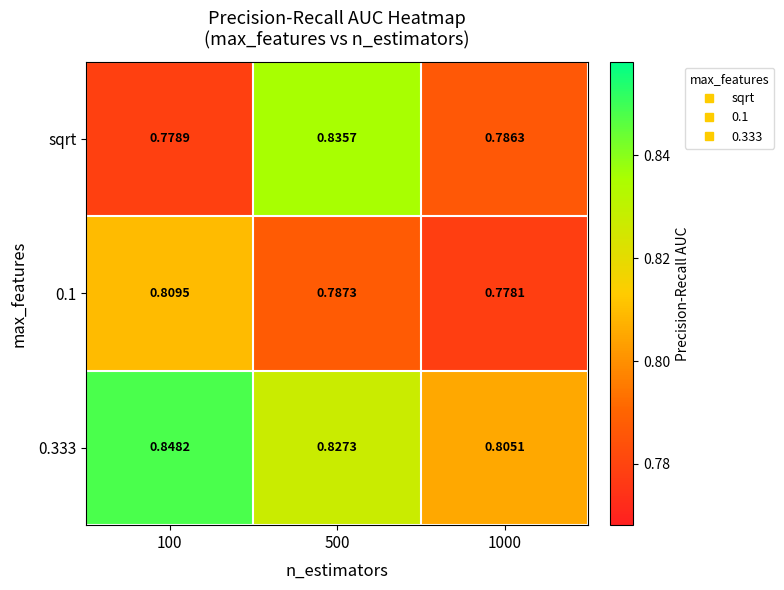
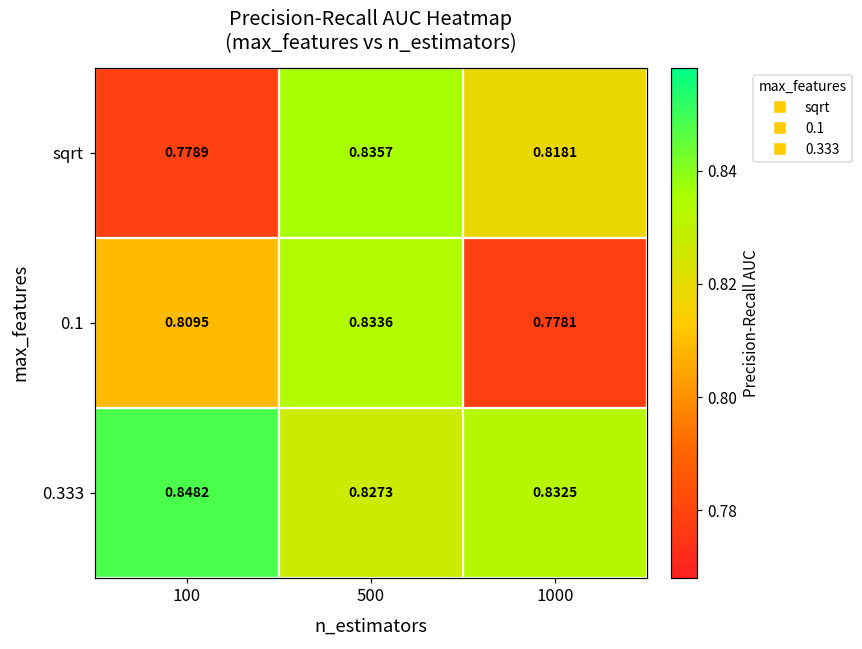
  {
    "sqrt": {
      "100": 0.7789,
      "500": 0.8357,
-     "1000": 0.7863
+     "1000": 0.8181
    },
    "0.1": {
      "100": 0.8095,
-     "500": 0.7873,
+     "500": 0.8336,
      "1000": 0.7781
    },
    "0.333": {
      "100": 0.8482,
      "500": 0.8273,
-     "1000": 0.8051
+     "1000": 0.8325
    }
  }
